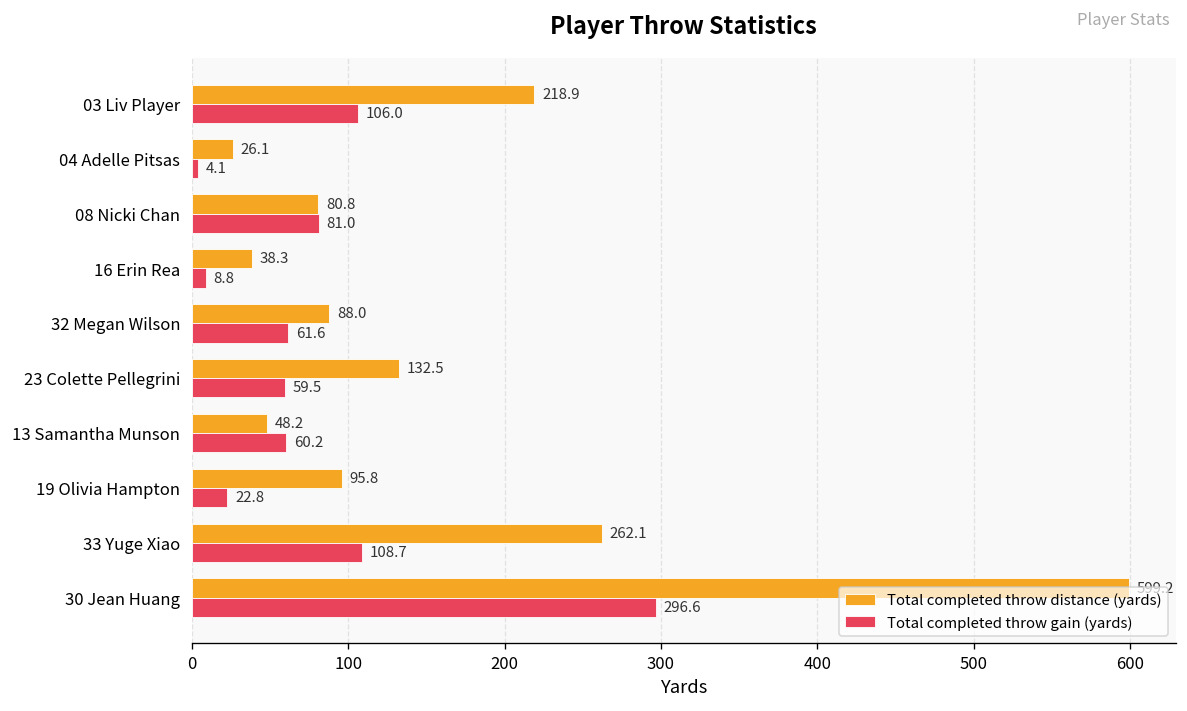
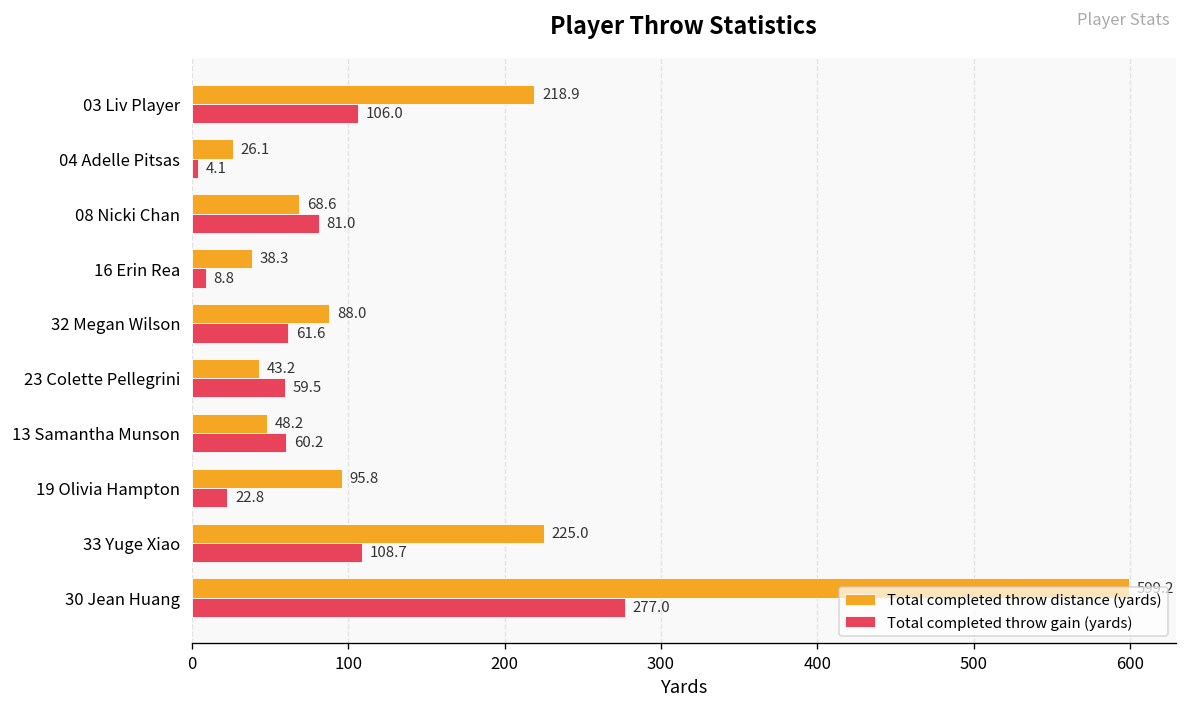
  {
    "Total completed throw distance (yards)": {
      "03 Liv Player": 218.9,
      "04 Adelle Pitsas": 26.1,
-     "08 Nicki Chan": 80.8,
+     "08 Nicki Chan": 68.6,
      "16 Erin Rea": 38.3,
      "32 Megan Wilson": 88.0,
-     "23 Colette Pellegrini": 132.5,
+     "23 Colette Pellegrini": 43.2,
      "13 Samantha Munson": 48.2,
      "19 Olivia Hampton": 95.8,
-     "33 Yuge Xiao": 262.1
+     "33 Yuge Xiao": 225.0
    },
    "Total completed throw gain (yards)": {
      "03 Liv Player": 106.0,
      "04 Adelle Pitsas": 4.1,
      "08 Nicki Chan": 81.0,
      "16 Erin Rea": 8.8,
      "32 Megan Wilson": 61.6,
      "23 Colette Pellegrini": 59.5,
      "13 Samantha Munson": 60.2,
      "19 Olivia Hampton": 22.8,
      "33 Yuge Xiao": 108.7,
-     "30 Jean Huang": 296.6
+     "30 Jean Huang": 277.0
    }
  }
